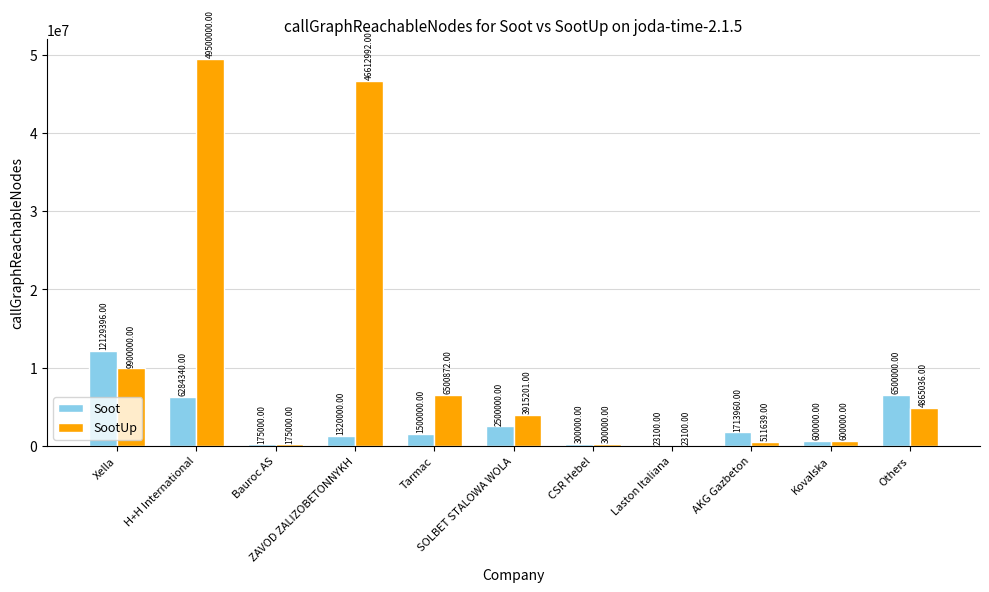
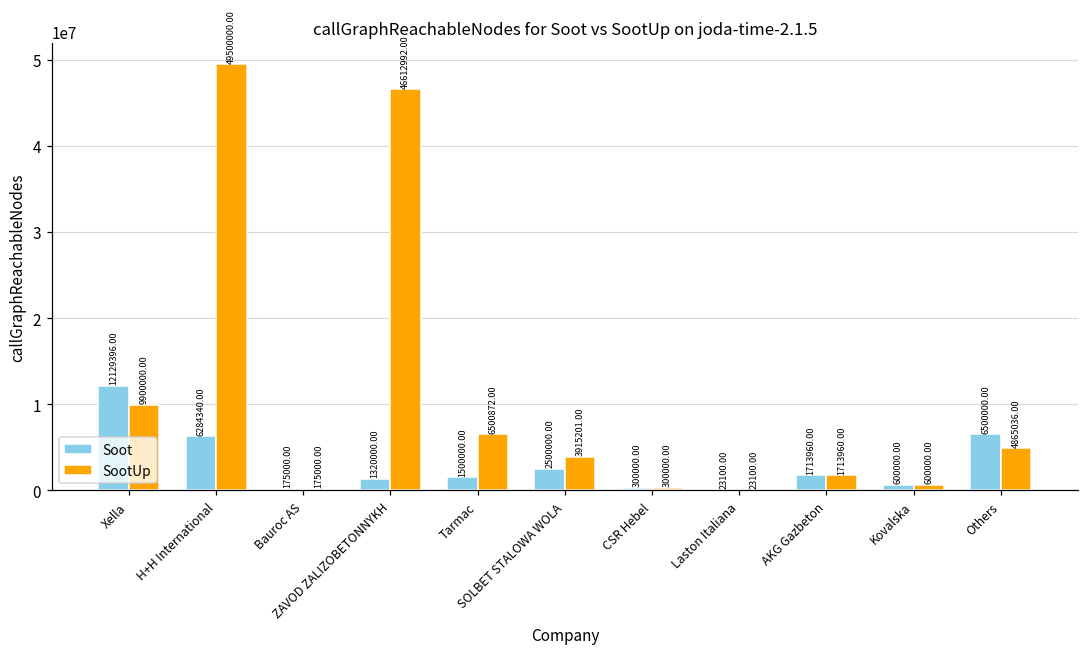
  {
    "Soot": {
      "Xella": 12129396.00,
      "H+H International": 6284340.00,
      "Bauroc AS": 175000.00,
      "ZAVOD ZALIZOBETONNYKH": 1320000.00,
      "Tarmac": 1500000.00,
      "SOLBET STALOWA WOLA": 2500000.00,
      "CSR Hebel": 300000.00,
      "Laston Italiana": 23100.00,
      "AKG Gazbeton": 1713960.00,
      "Kovalska": 600000.00,
      "Others": 6500000.00
    },
    "SootUp": {
      "Xella": 9900000.00,
      "H+H International": 49500000.00,
      "Bauroc AS": 175000.00,
      "ZAVOD ZALIZOBETONNYKH": 46612992.00,
      "Tarmac": 6500872.00,
      "SOLBET STALOWA WOLA": 3915201.00,
      "CSR Hebel": 300000.00,
      "Laston Italiana": 23100.00,
-     "AKG Gazbeton": 511639.00,
+     "AKG Gazbeton": 1713960.00,
      "Kovalska": 600000.00,
      "Others": 4865036.00
    }
  }
